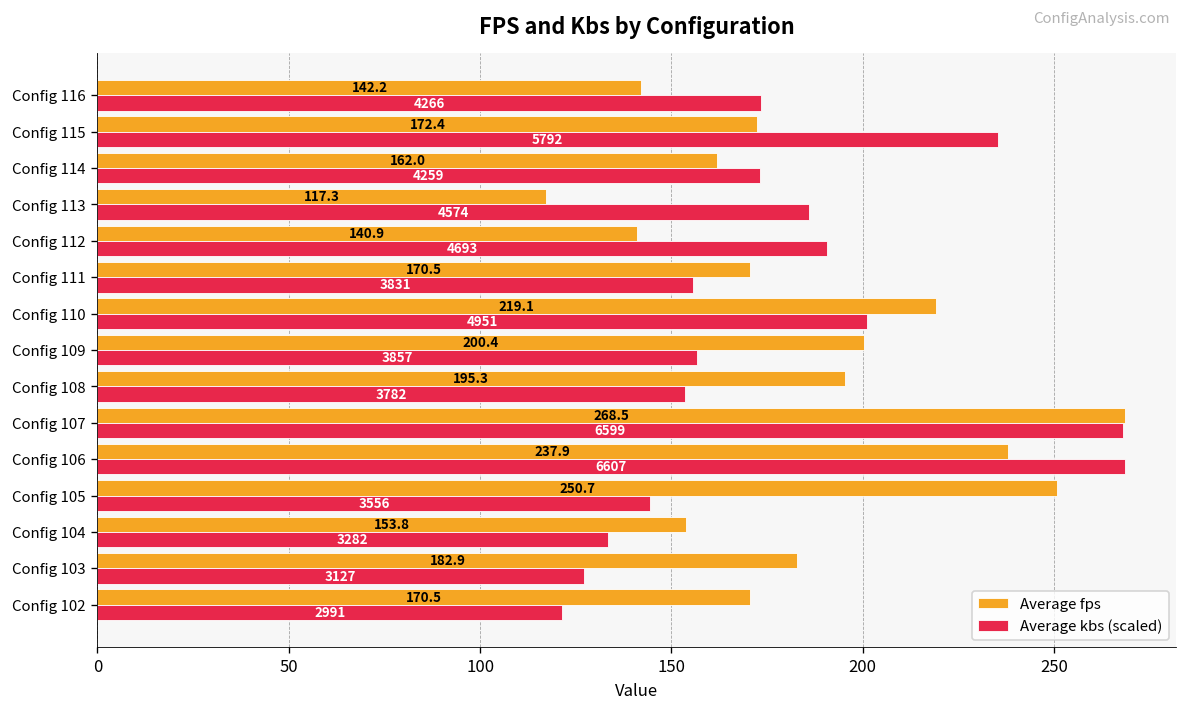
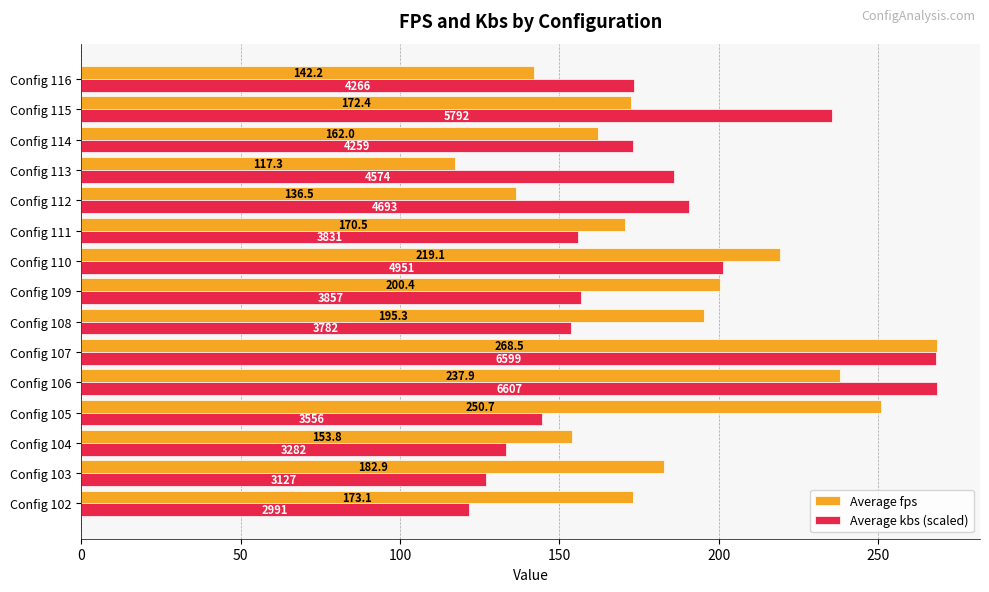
  {
    "Average fps": {
      "Config 116": 142.2,
      "Config 115": 172.4,
      "Config 114": 162.0,
      "Config 113": 117.3,
-     "Config 112": 140.9,
+     "Config 112": 136.5,
      "Config 111": 170.5,
      "Config 110": 219.1,
      "Config 109": 200.4,
      "Config 108": 195.3,
      "Config 107": 268.5,
      "Config 106": 237.9,
      "Config 105": 250.7,
      "Config 104": 153.8,
      "Config 103": 182.9,
-     "Config 102": 170.5
+     "Config 102": 173.1
    }
  }
